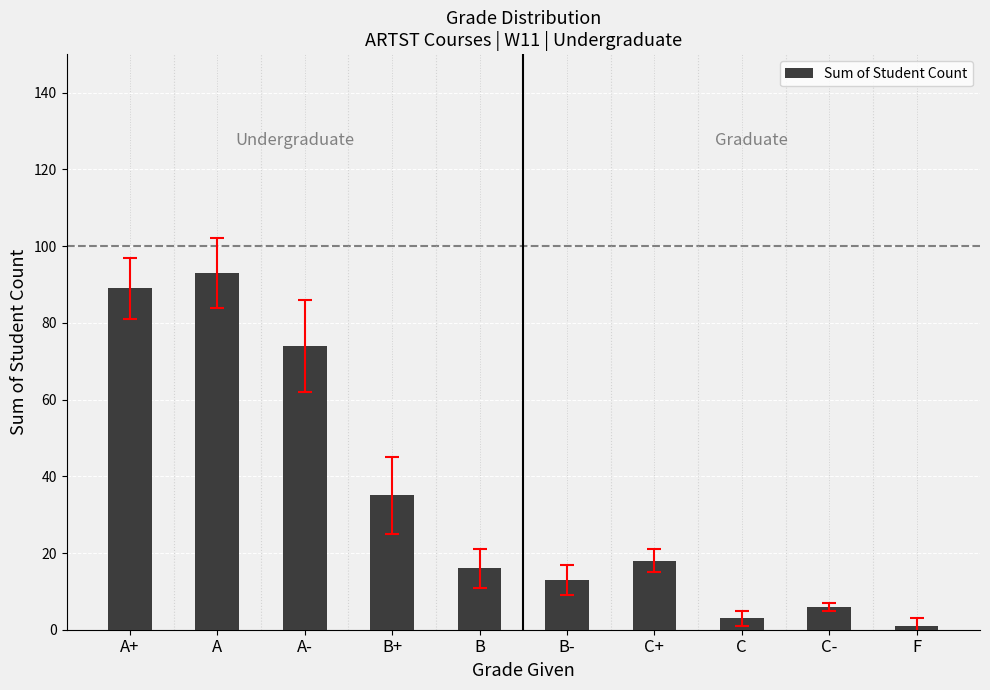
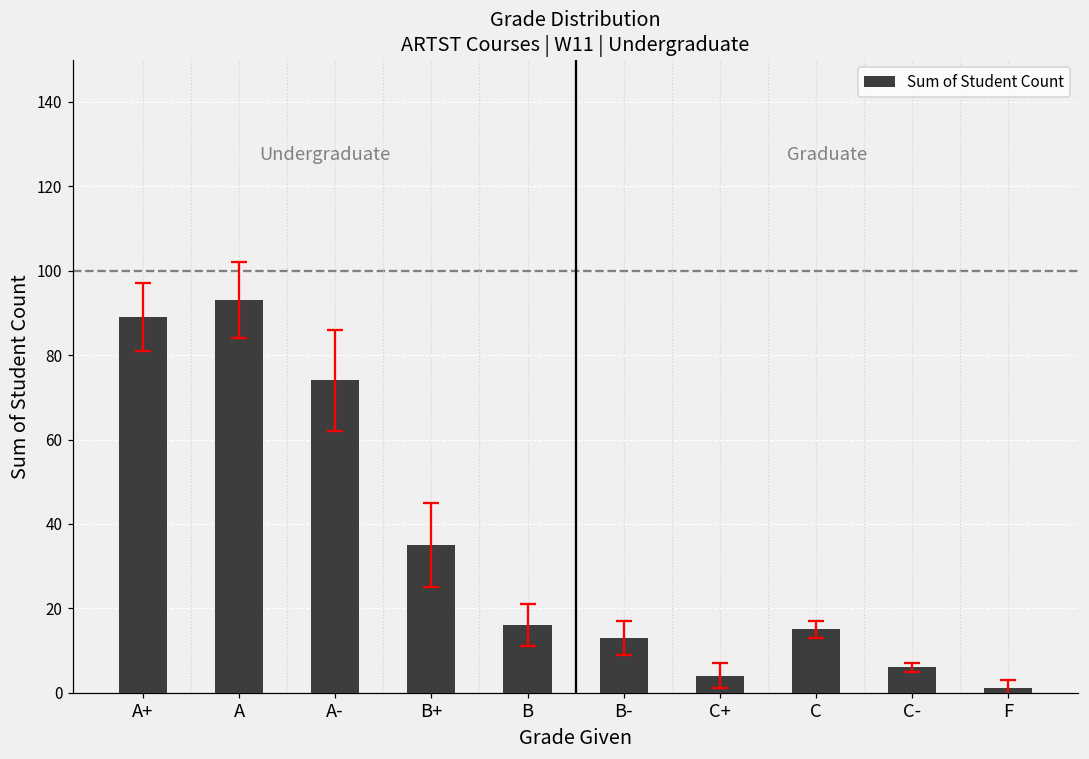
  {
    "Sum of Student Count": {
      "A+": 89,
      "A": 93,
      "A-": 74,
      "B+": 35,
      "B": 16,
      "B-": 13,
-     "C+": 18,
-     "C": 3,
+     "C+": 4,
+     "C": 15,
      "C-": 6,
      "F": 1
    }
  }
